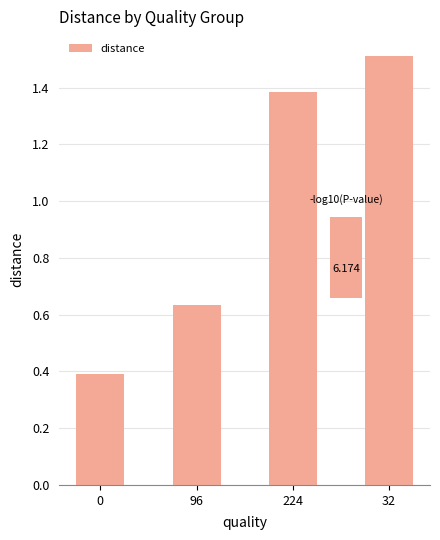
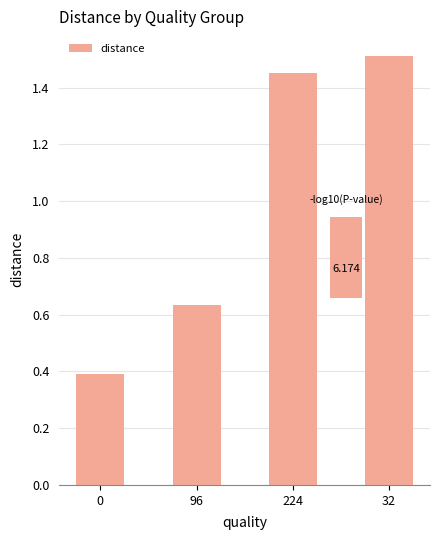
  {
    "Distance by Quality Group": {
      "0": 0.39,
      "96": 0.63,
-     "224": 1.38,
+     "224": 1.45,
      "32": 1.51
    }
  }
